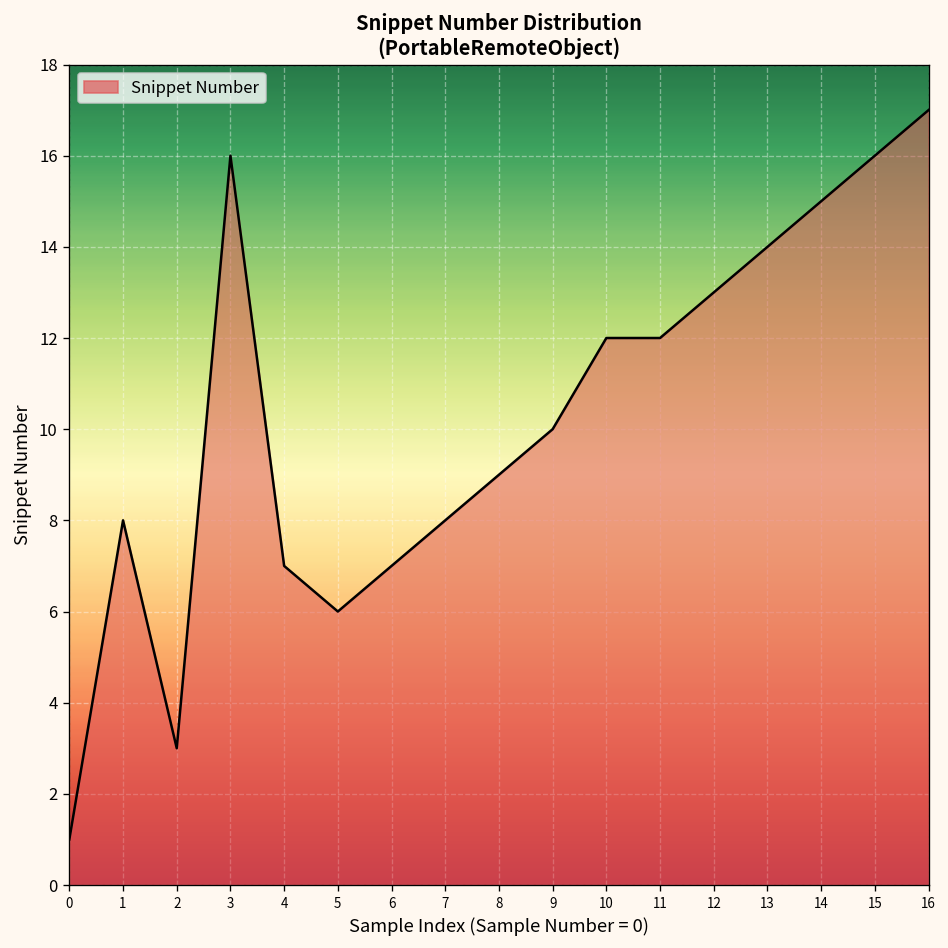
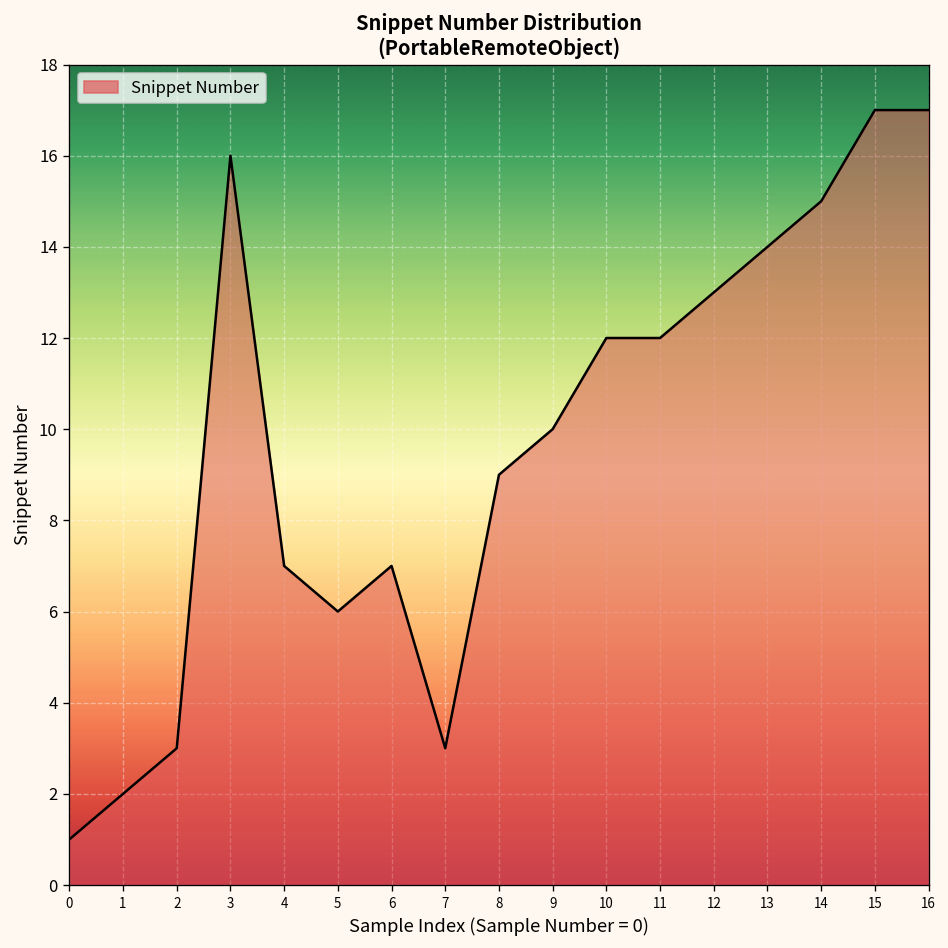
  {
    "0": 1,
-   "1": 8,
+   "1": 2,
    "2": 3,
    "3": 16,
    "4": 7,
    "5": 6,
    "6": 7,
-   "7": 8,
+   "7": 3,
    "8": 9,
    "9": 10,
    "10": 12,
    "11": 12,
    "12": 13,
    "13": 14,
    "14": 15,
-   "15": 16,
+   "15": 17,
    "16": 17
  }
